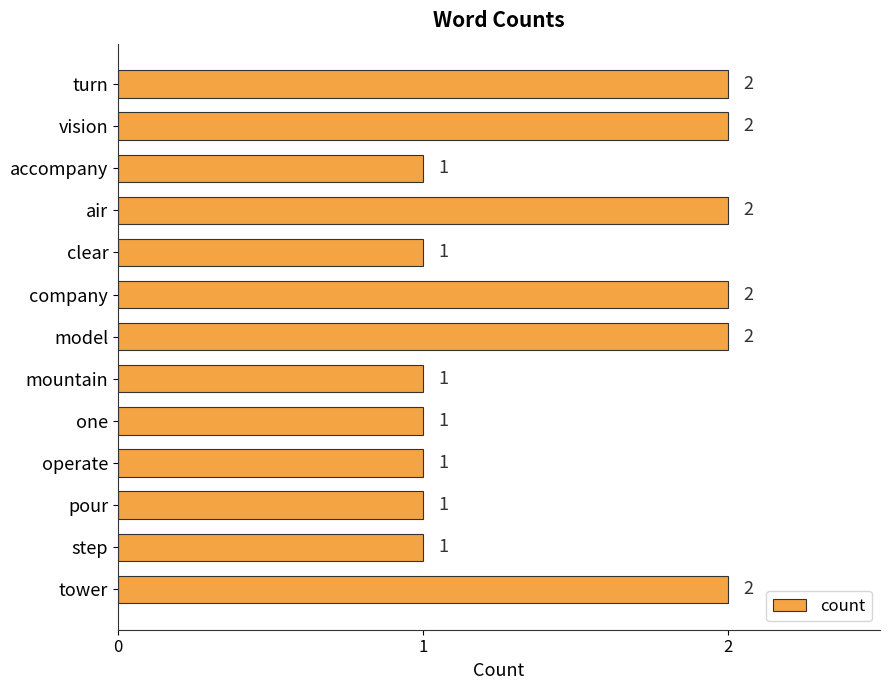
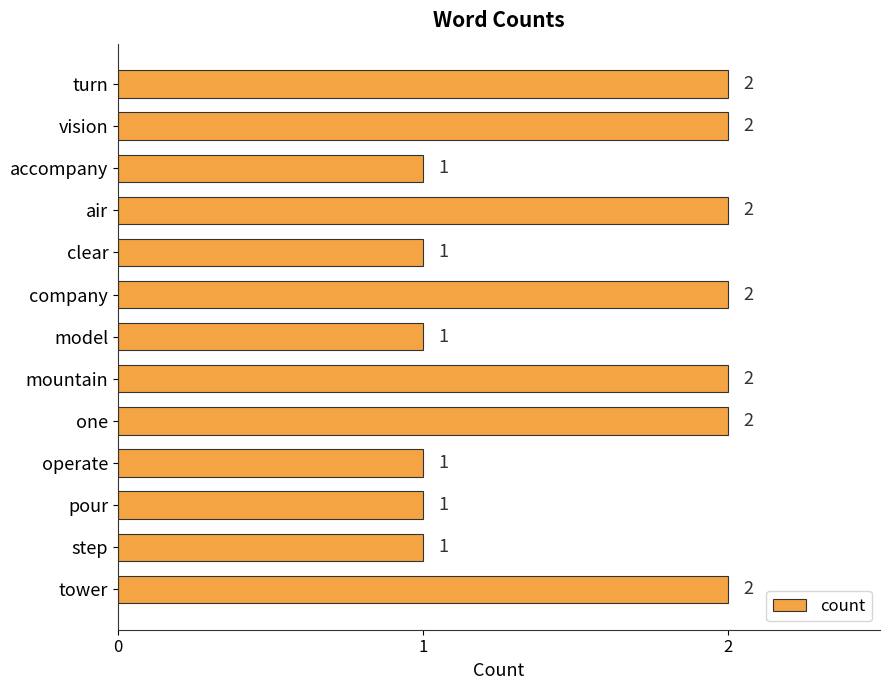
  {
    "turn": 2,
    "vision": 2,
    "accompany": 1,
    "air": 2,
    "clear": 1,
    "company": 2,
-   "model": 2,
-   "mountain": 1,
-   "one": 1,
+   "model": 1,
+   "mountain": 2,
+   "one": 2,
    "operate": 1,
    "pour": 1,
    "step": 1,
    "tower": 2
  }
